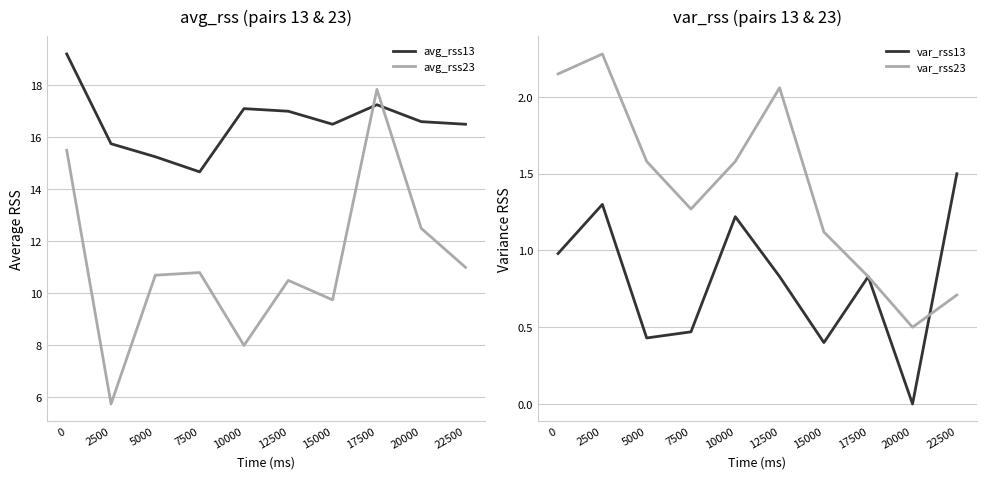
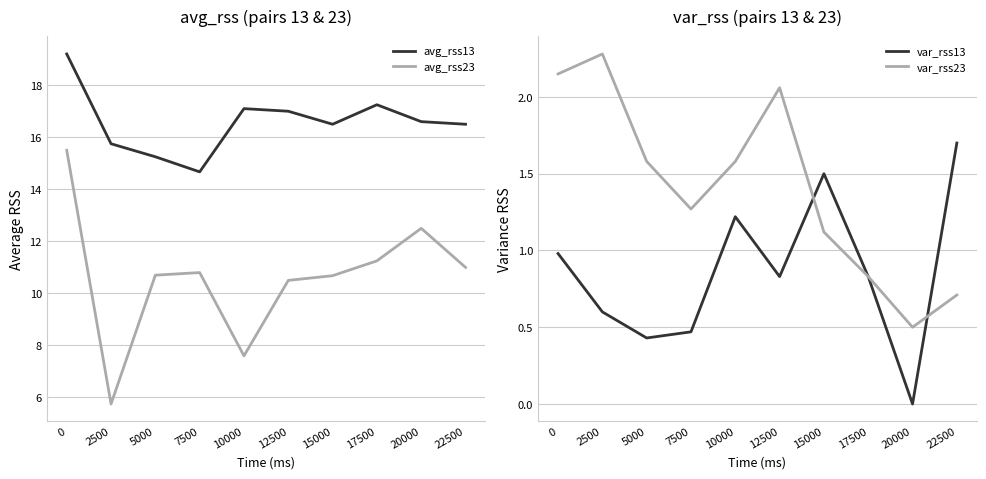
  {
    "avg_rss (pairs 13 & 23)": {
      "avg_rss13": {
        "0": 19.2,
        "2500": 15.8,
        "5000": 15.3,
        "7500": 14.7,
        "10000": 17.1,
        "12500": 17.0,
        "15000": 16.5,
        "17500": 17.3,
        "20000": 16.6,
        "22500": 16.5
      },
      "avg_rss23": {
        "0": 15.5,
        "2500": 5.8,
        "5000": 10.7,
        "7500": 10.8,
-       "10000": 8.0,
+       "10000": 7.6,
        "12500": 10.5,
-       "15000": 9.8,
-       "17500": 17.8,
+       "15000": 10.7,
+       "17500": 11.3,
        "20000": 12.5,
        "22500": 11.0
      }
    },
    "var_rss (pairs 13 & 23)": {
      "var_rss13": {
        "0": 0.98,
-       "2500": 1.3,
+       "2500": 0.6,
        "5000": 0.43,
        "7500": 0.47,
        "10000": 1.22,
        "12500": 0.83,
-       "15000": 0.4,
+       "15000": 1.5,
        "20000": 0.0,
-       "22500": 1.5
+       "22500": 1.7
      },
      "var_rss23": {
        "0": 2.15,
        "2500": 2.28,
        "5000": 1.58,
        "7500": 1.27,
        "10000": 1.58,
        "12500": 2.06,
        "15000": 1.12,
        "20000": 0.5,
        "22500": 0.7
      }
    }
  }
